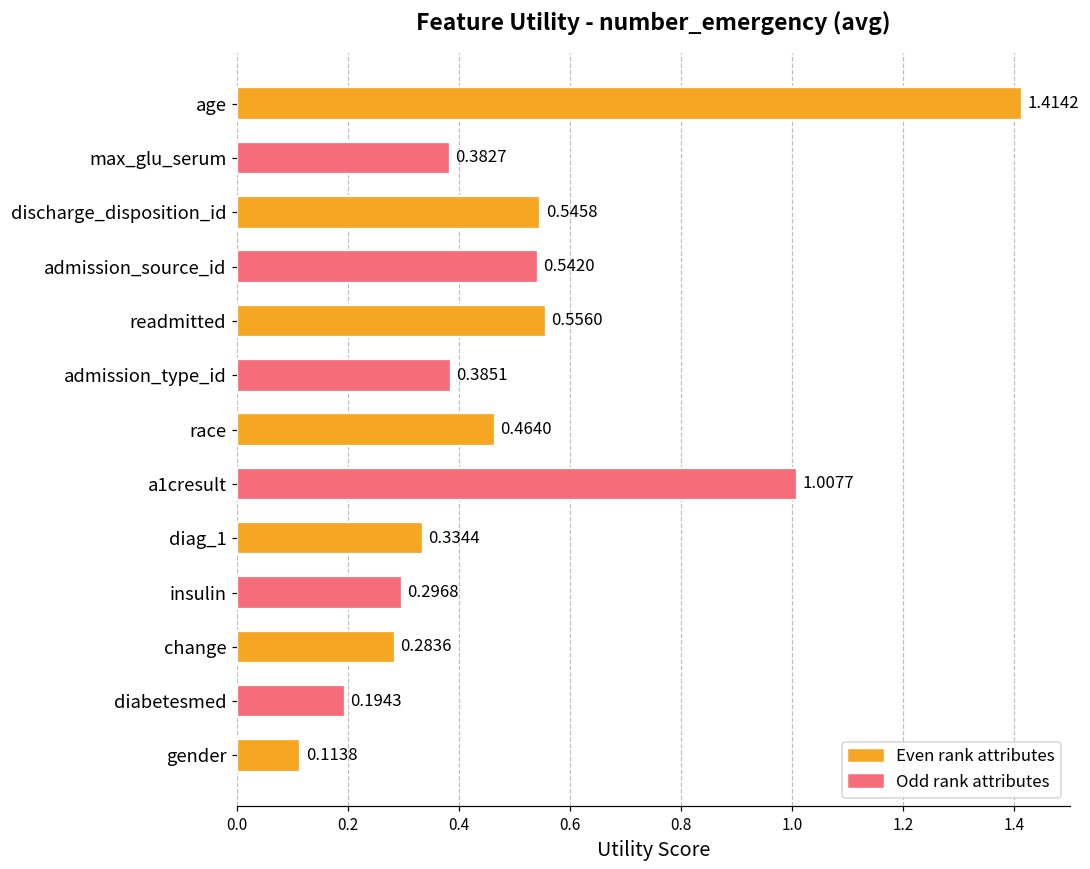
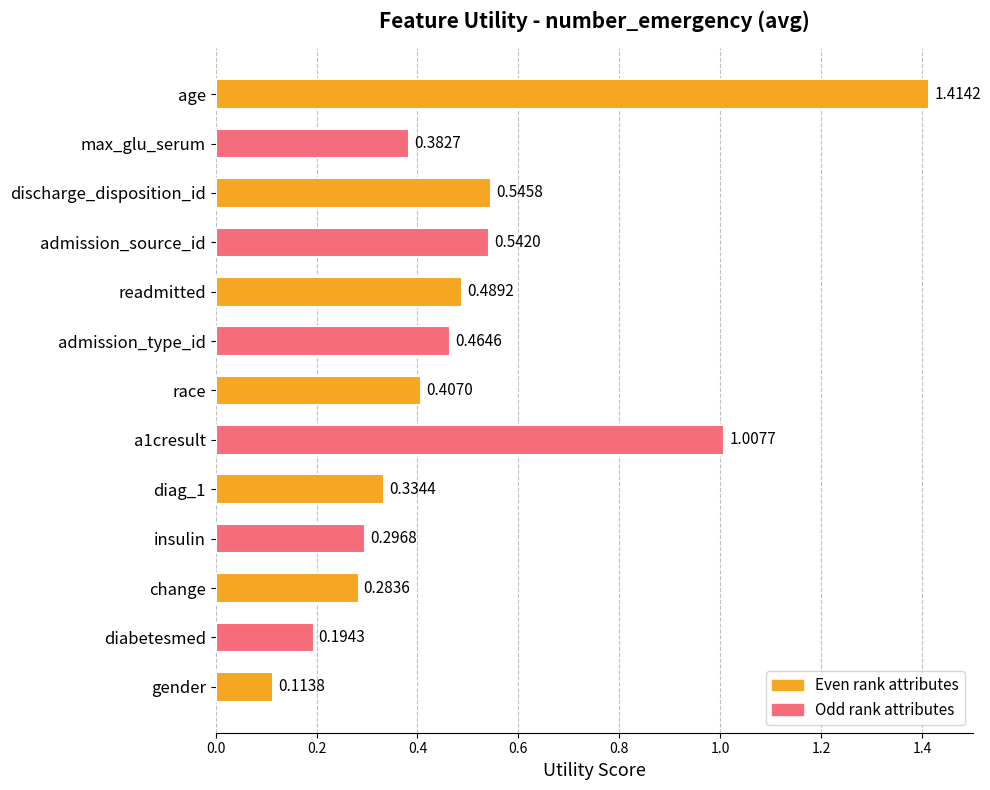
  {
    "age": 1.4142,
    "max_glu_serum": 0.3827,
    "discharge_disposition_id": 0.5458,
    "admission_source_id": 0.5420,
-   "readmitted": 0.5560,
-   "admission_type_id": 0.3851,
-   "race": 0.4640,
+   "readmitted": 0.4892,
+   "admission_type_id": 0.4646,
+   "race": 0.4070,
    "a1cresult": 1.0077,
    "diag_1": 0.3344,
    "insulin": 0.2968,
    "change": 0.2836,
    "diabetesmed": 0.1943,
    "gender": 0.1138
  }
